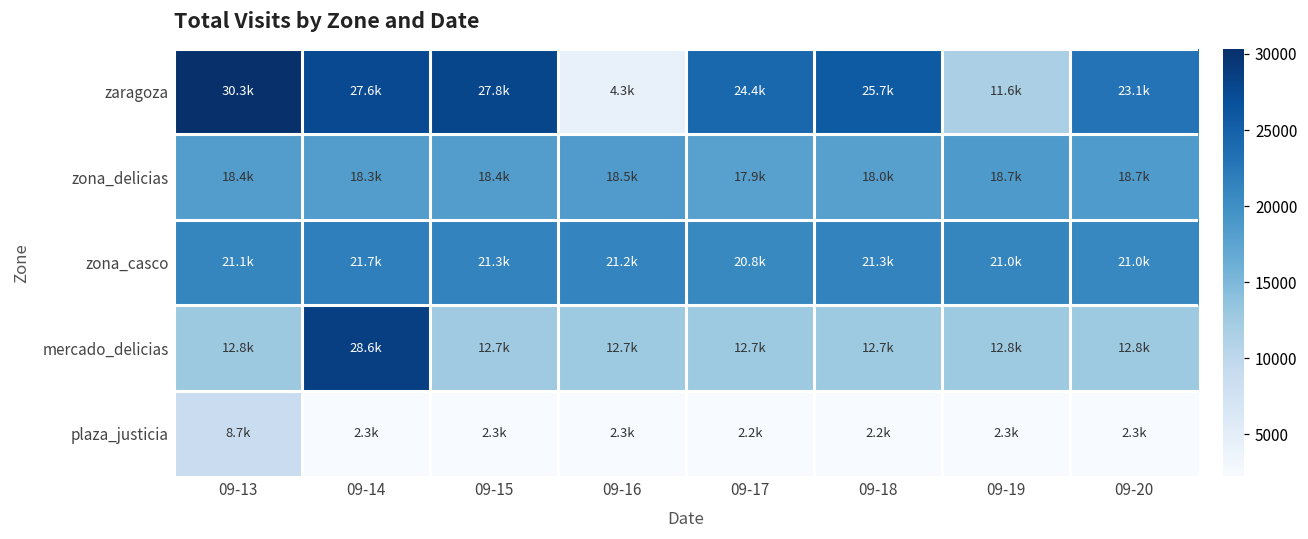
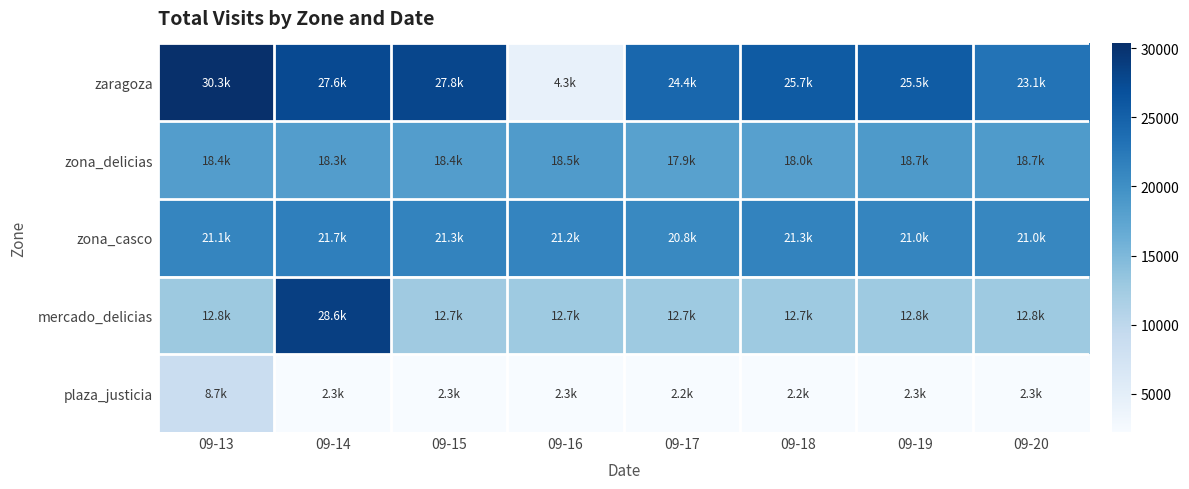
  {
    "zaragoza": {
      "09-13": "30.3k",
      "09-14": "27.6k",
      "09-15": "27.8k",
      "09-16": "4.3k",
      "09-17": "24.4k",
      "09-18": "25.7k",
-     "09-19": "11.6k",
+     "09-19": "25.5k",
      "09-20": "23.1k"
    },
    "zona_delicias": {
      "09-13": "18.4k",
      "09-14": "18.3k",
      "09-15": "18.4k",
      "09-16": "18.5k",
      "09-17": "17.9k",
      "09-18": "18.0k",
      "09-19": "18.7k",
      "09-20": "18.7k"
    },
    "zona_casco": {
      "09-13": "21.1k",
      "09-14": "21.7k",
      "09-15": "21.3k",
      "09-16": "21.2k",
      "09-17": "20.8k",
      "09-18": "21.3k",
      "09-19": "21.0k",
      "09-20": "21.0k"
    },
    "mercado_delicias": {
      "09-13": "12.8k",
      "09-14": "28.6k",
      "09-15": "12.7k",
      "09-16": "12.7k",
      "09-17": "12.7k",
      "09-18": "12.7k",
      "09-19": "12.8k",
      "09-20": "12.8k"
    },
    "plaza_justicia": {
      "09-13": "8.7k",
      "09-14": "2.3k",
      "09-15": "2.3k",
      "09-16": "2.3k",
      "09-17": "2.2k",
      "09-18": "2.2k",
      "09-19": "2.3k",
      "09-20": "2.3k"
    }
  }
